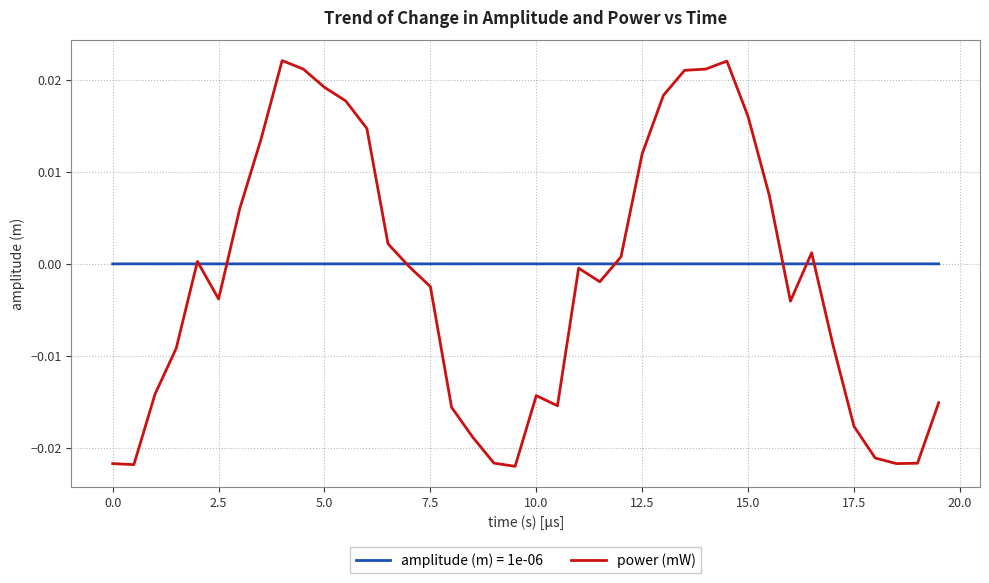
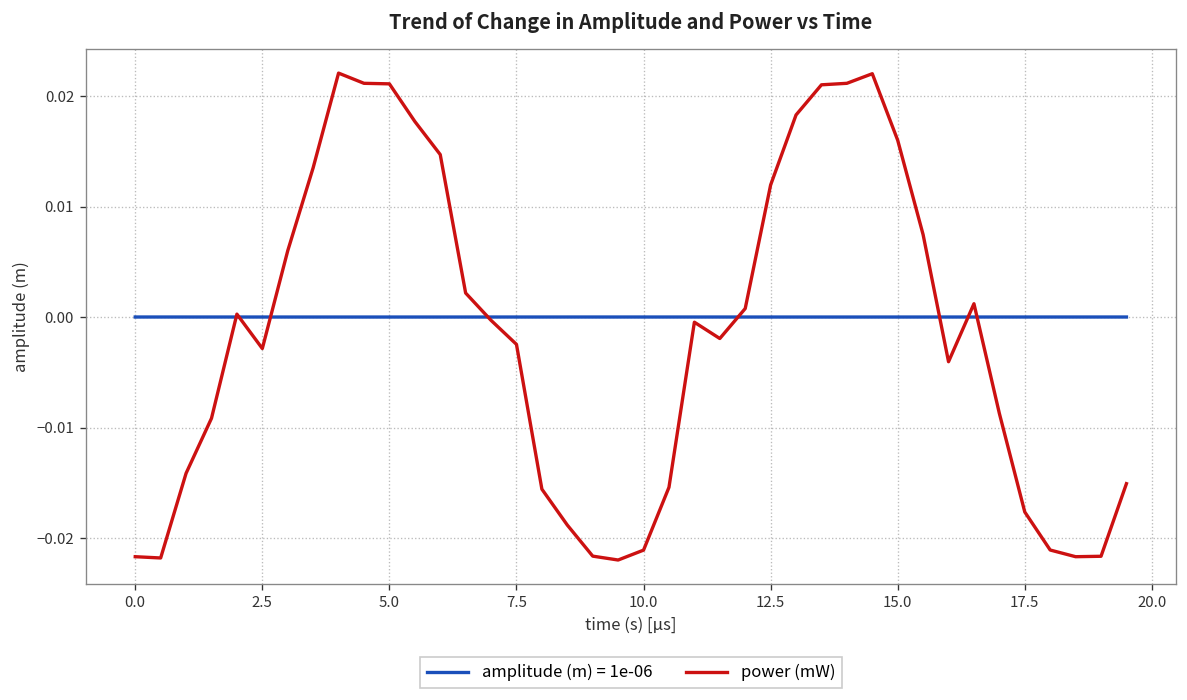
  {
    "amplitude (m) = 1e-06": {
      "0.0": 0.000,
      "2.5": 0.000,
      "5.0": 0.000,
      "7.5": 0.000,
      "10.0": 0.000,
      "12.5": 0.000,
      "15.0": 0.000,
      "17.5": 0.000
    },
    "power (mW)": {
      "0.0": -0.022,
-     "2.5": -0.004,
-     "5.0": 0.019,
+     "2.5": -0.003,
+     "5.0": 0.021,
      "7.5": -0.002,
-     "10.0": -0.014,
+     "10.0": -0.021,
      "12.5": 0.012,
      "15.0": 0.016,
      "17.5": -0.018
    }
  }
